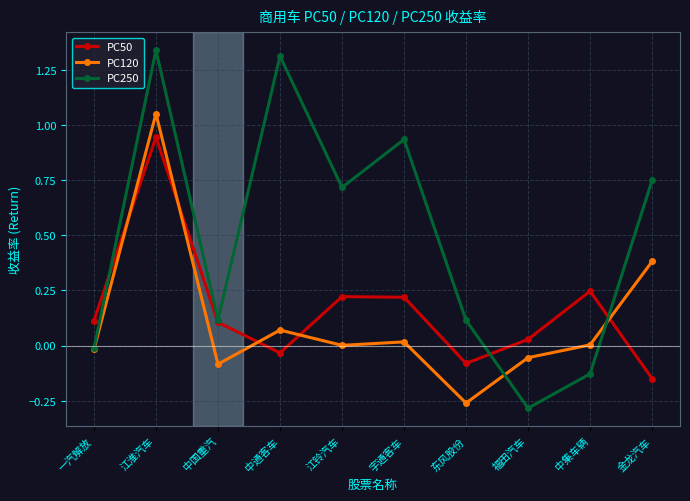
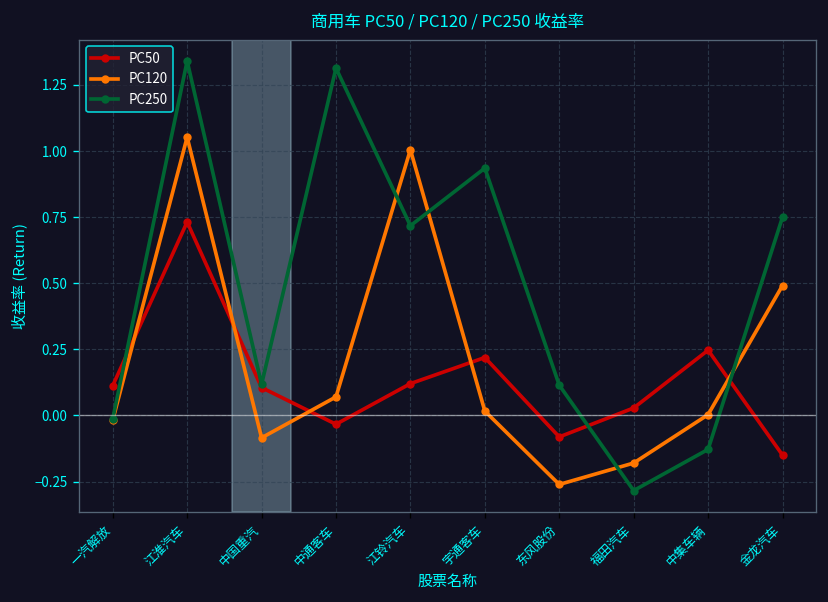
  {
    "PC50": {
      "一汽解放": 0.11,
-     "江淮汽车": 0.95,
+     "江淮汽车": 0.73,
      "中国重汽": 0.11,
      "中通客车": -0.03,
-     "江铃汽车": 0.22,
+     "江铃汽车": 0.12,
      "宇通客车": 0.22,
      "东风股份": -0.08,
      "福田汽车": 0.03,
      "中集车辆": 0.25,
      "金龙汽车": -0.15
    },
    "PC120": {
      "江淮汽车": 1.05,
      "中国重汽": -0.08,
      "中通客车": 0.07,
-     "江铃汽车": 0.00,
+     "江铃汽车": 1.00,
      "宇通客车": 0.02,
      "东风股份": -0.26,
-     "福田汽车": -0.06,
+     "福田汽车": -0.18,
      "中集车辆": 0.00,
-     "金龙汽车": 0.38
+     "金龙汽车": 0.49
    },
    "PC250": {
      "江淮汽车": 1.34,
      "中国重汽": 0.12,
      "中通客车": 1.31,
      "江铃汽车": 0.72,
      "宇通客车": 0.93,
      "东风股份": 0.11,
      "福田汽车": -0.28,
      "中集车辆": -0.13,
      "金龙汽车": 0.75
    }
  }
